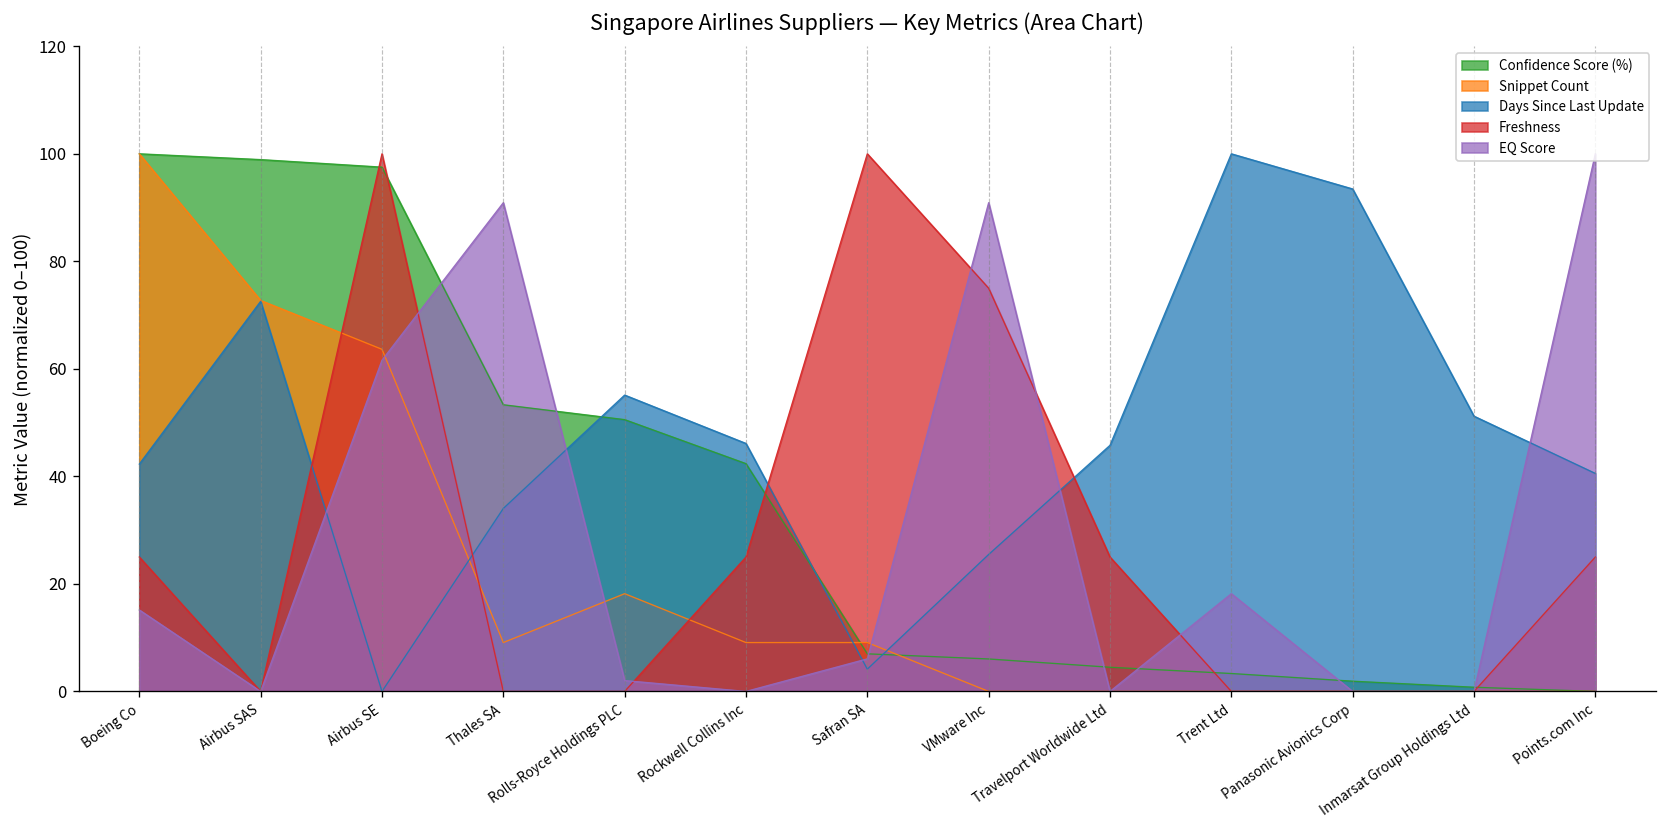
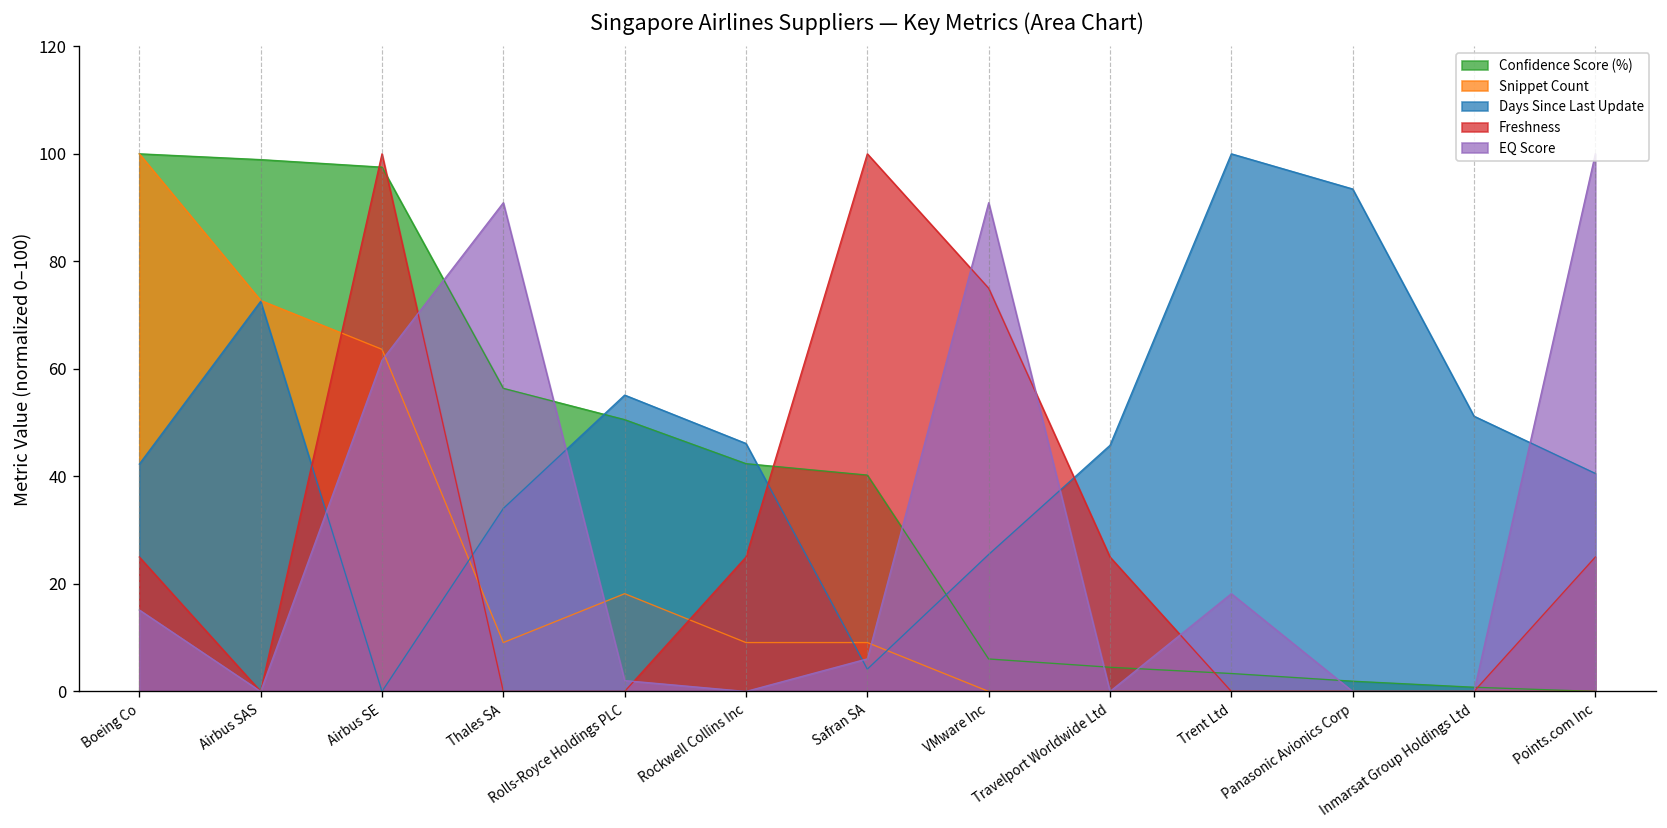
  {
    "Confidence Score (%)": {
      "Airbus SAS": 99,
      "Airbus SE": 98,
-     "Thales SA": 53,
+     "Thales SA": 56,
      "Rolls-Royce Holdings PLC": 51,
      "Rockwell Collins Inc": 42,
-     "Safran SA": 7,
+     "Safran SA": 40,
      "VMware Inc": 6,
      "Travelport Worldwide Ltd": 4,
      "Trent Ltd": 3,
      "Panasonic Avionics Corp": 2,
      "Inmarsat Group Holdings Ltd": 1
    },
    "Snippet Count": {
      "Airbus SE": 64,
      "Thales SA": 9,
      "Rolls-Royce Holdings PLC": 18,
      "Rockwell Collins Inc": 9,
      "Safran SA": 9,
      "VMware Inc": 0
    },
    "Days Since Last Update": {
      "Boeing Co": 42,
      "Airbus SE": 0,
      "Thales SA": 34,
      "Rolls-Royce Holdings PLC": 55,
      "Rockwell Collins Inc": 46,
      "Safran SA": 4,
      "VMware Inc": 25,
      "Travelport Worldwide Ltd": 46,
      "Trent Ltd": 100,
      "Panasonic Avionics Corp": 93,
      "Inmarsat Group Holdings Ltd": 51,
      "Points.com Inc": 41
    },
    "Freshness": {
      "Boeing Co": 25,
      "Airbus SE": 100,
      "Thales SA": 0,
      "Rolls-Royce Holdings PLC": 0,
      "Rockwell Collins Inc": 25,
      "Safran SA": 100,
      "VMware Inc": 75,
      "Travelport Worldwide Ltd": 25,
      "Points.com Inc": 25
    },
    "EQ Score": {
      "Boeing Co": 15,
      "Airbus SE": 62,
      "Thales SA": 91,
      "Rolls-Royce Holdings PLC": 2,
      "Rockwell Collins Inc": 0,
      "Safran SA": 6,
      "VMware Inc": 91,
      "Trent Ltd": 18,
      "Points.com Inc": 100
    }
  }
